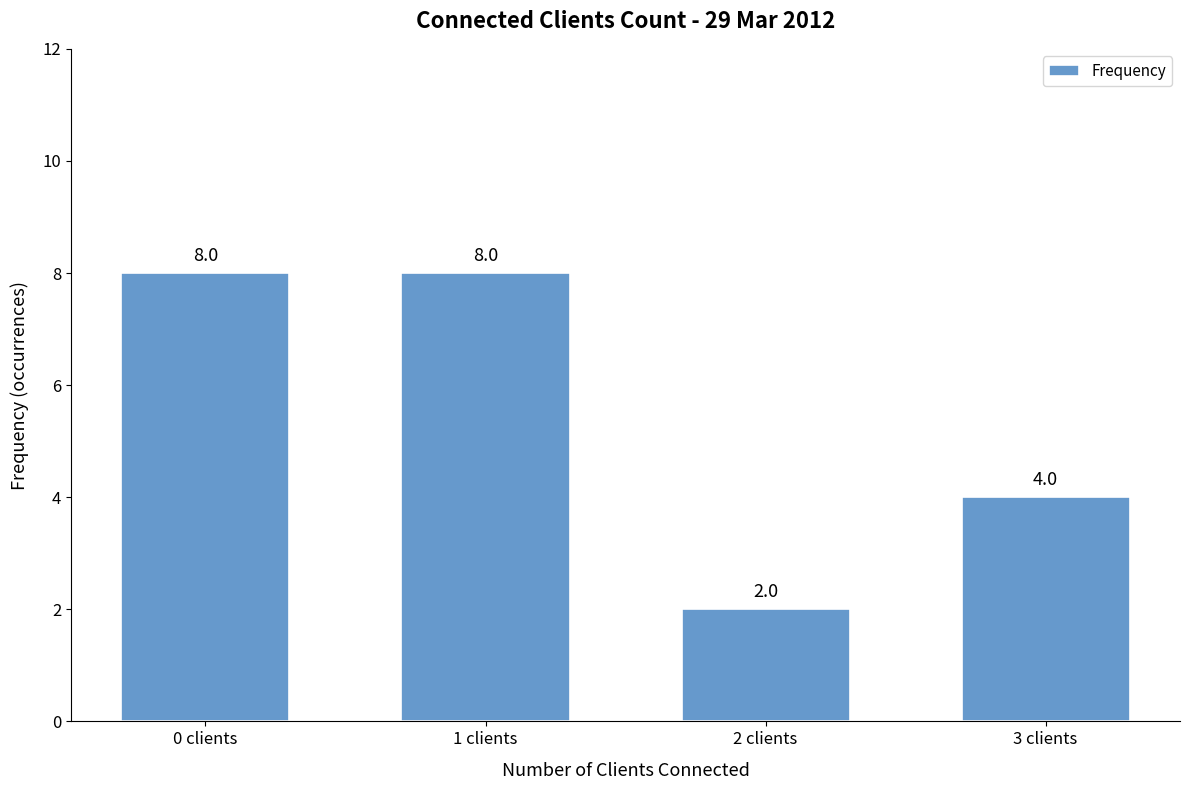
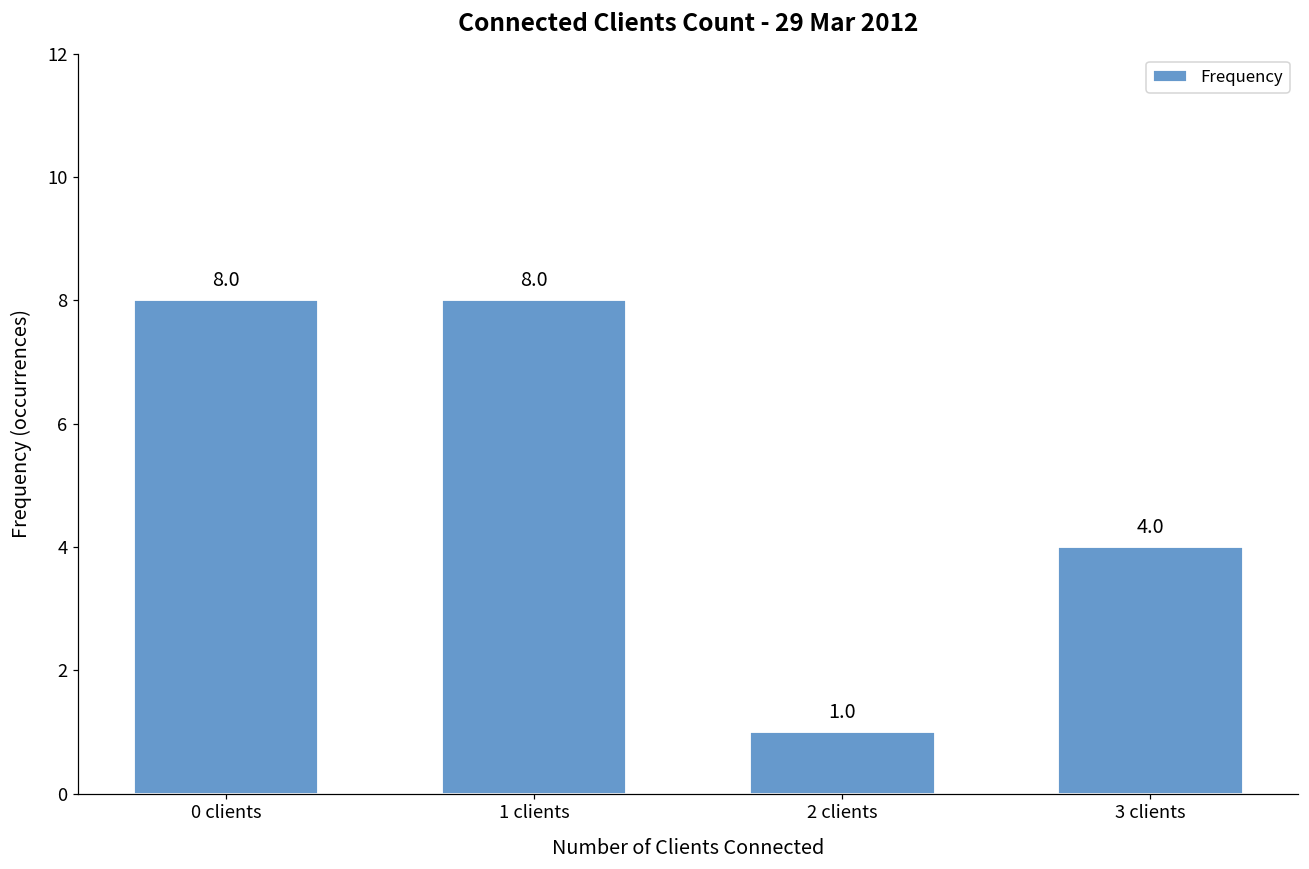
  {
    "0 clients": 8.0,
    "1 clients": 8.0,
-   "2 clients": 2.0,
+   "2 clients": 1.0,
    "3 clients": 4.0
  }
